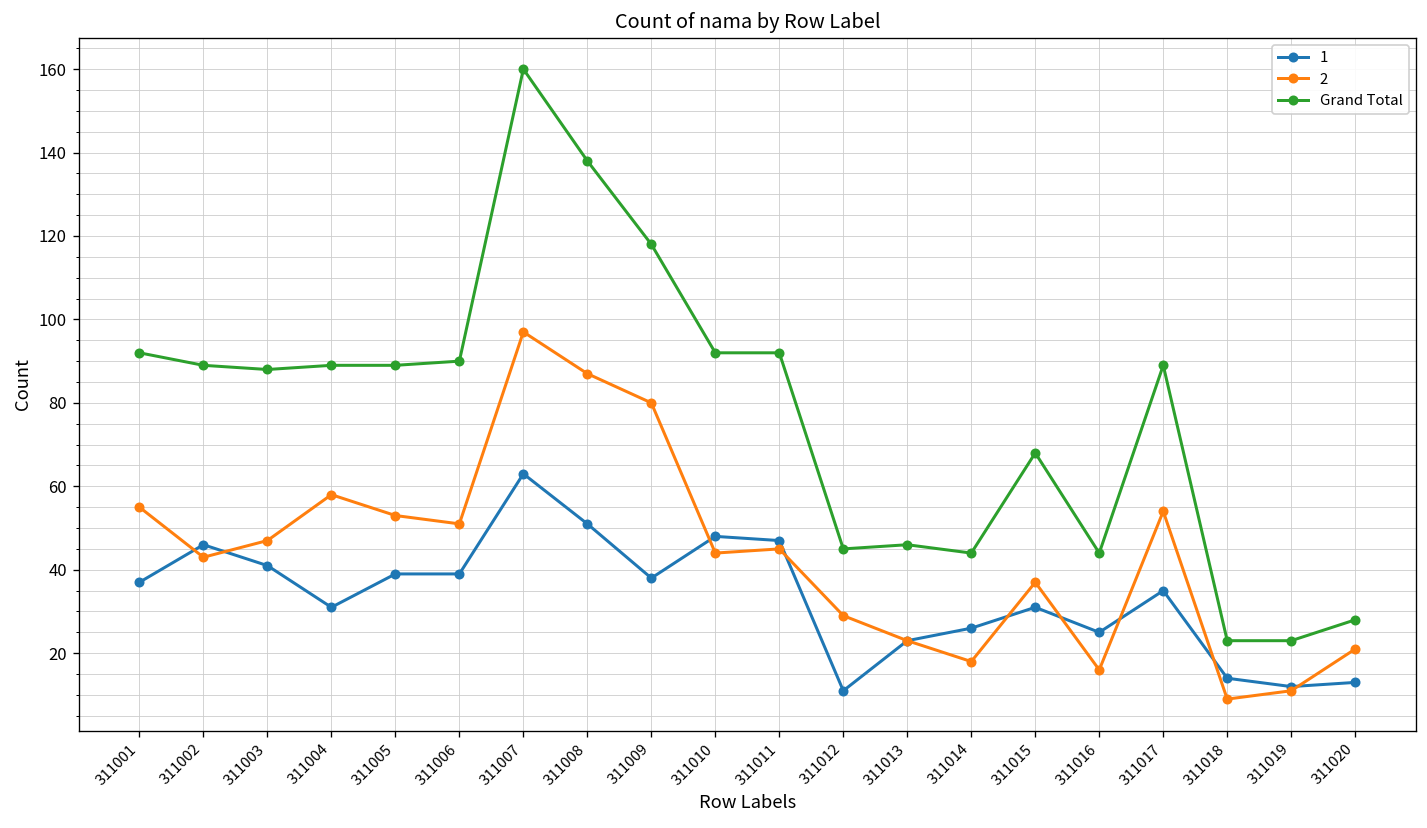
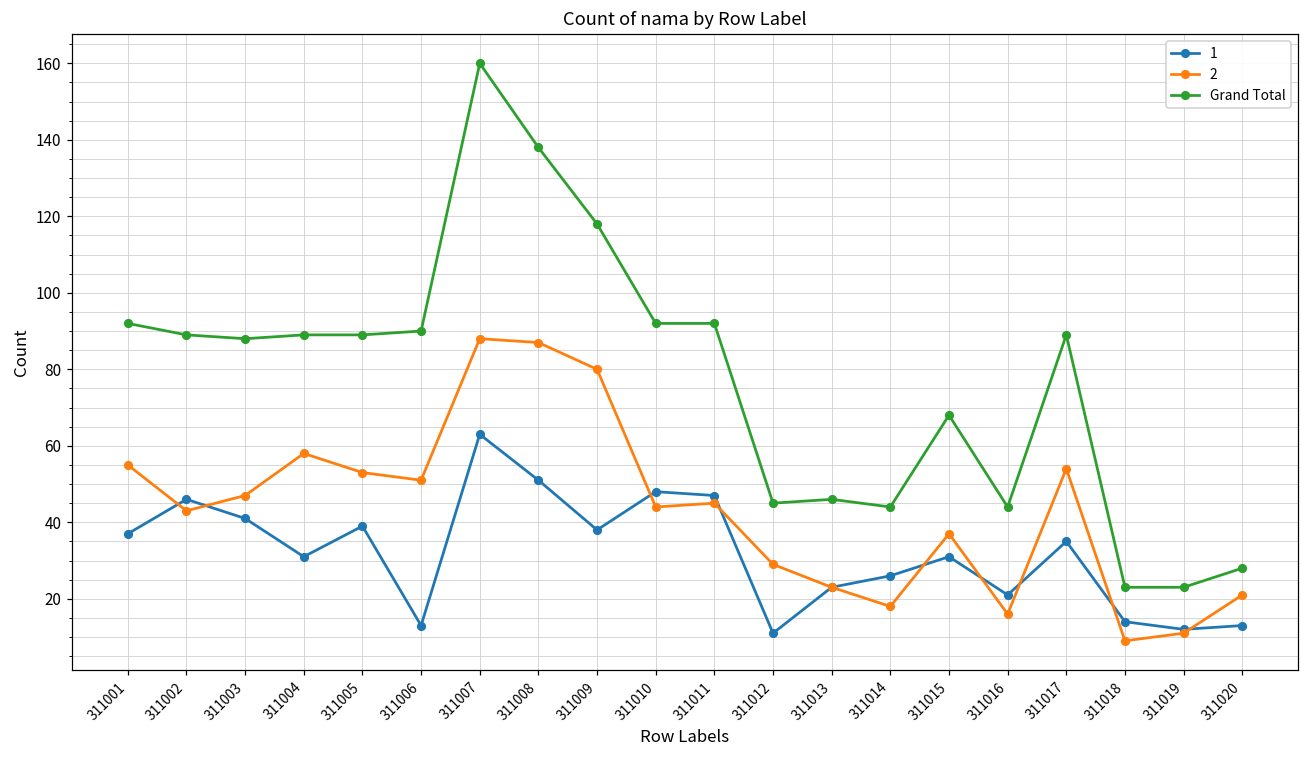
  {
    "1": {
      "311001": 37,
      "311002": 46,
      "311003": 41,
      "311004": 31,
      "311005": 39,
-     "311006": 39,
+     "311006": 13,
      "311007": 63,
      "311008": 51,
      "311009": 38,
      "311010": 48,
      "311011": 47,
      "311012": 11,
      "311014": 26,
      "311015": 31,
-     "311016": 25,
+     "311016": 21,
      "311017": 35,
      "311018": 14,
      "311019": 12,
      "311020": 13
    },
    "2": {
      "311001": 55,
      "311002": 43,
      "311003": 47,
      "311004": 58,
      "311005": 53,
      "311006": 51,
-     "311007": 97,
+     "311007": 88,
      "311008": 87,
      "311009": 80,
      "311010": 44,
      "311011": 45,
      "311012": 29,
      "311014": 18,
      "311015": 37,
      "311016": 16,
      "311017": 54,
      "311018": 9,
      "311019": 11,
      "311020": 21
    },
    "Grand Total": {
      "311001": 92,
      "311002": 89,
      "311003": 88,
      "311004": 89,
      "311005": 89,
      "311006": 90,
      "311007": 160,
      "311008": 138,
      "311009": 118,
      "311010": 92,
      "311011": 92,
      "311012": 45,
      "311013": 46,
      "311014": 44,
      "311015": 68,
      "311016": 44,
      "311017": 89,
      "311018": 23,
      "311019": 23,
      "311020": 28
    }
  }
